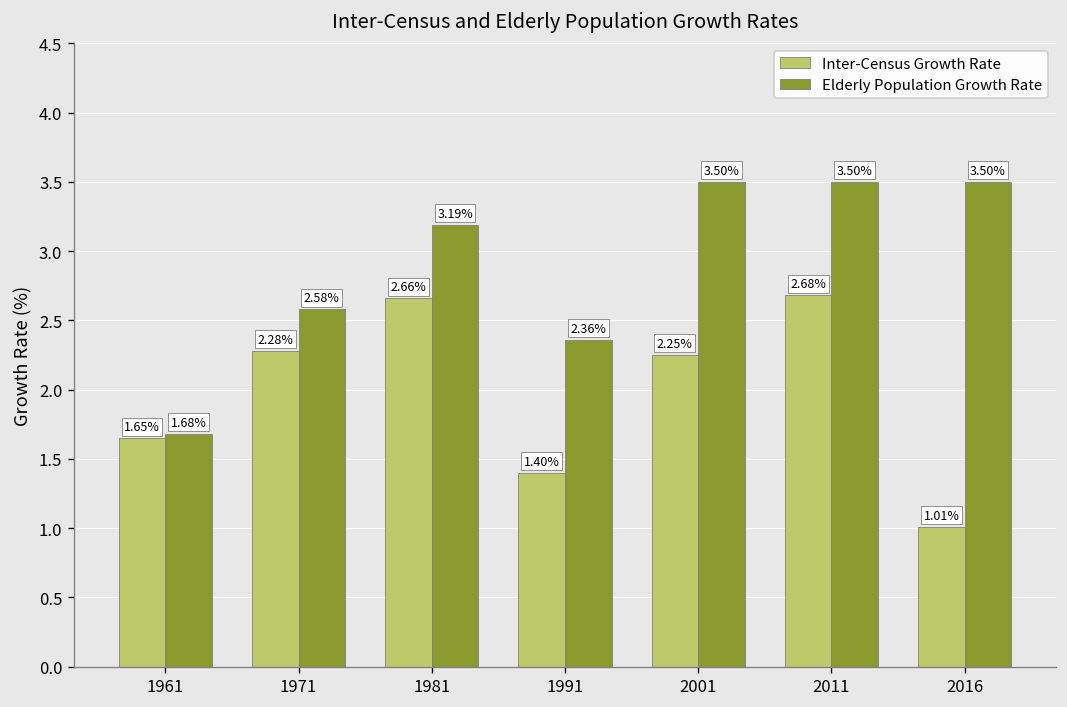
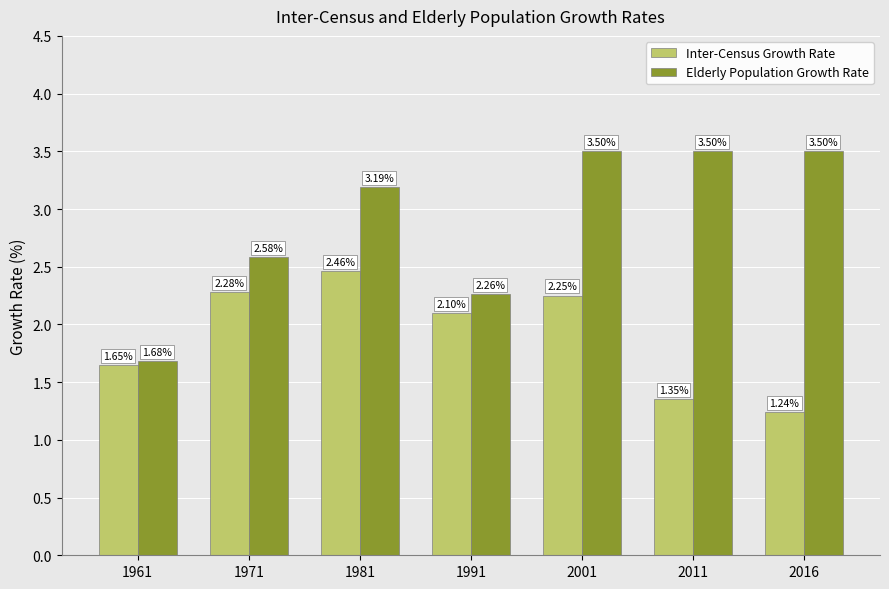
  {
    "Inter-Census Growth Rate": {
-     "1981": "2.66%",
-     "1991": "1.40%",
-     "2011": "2.68%",
-     "2016": "1.01%"
+     "1981": "2.46%",
+     "1991": "2.10%",
+     "2011": "1.35%",
+     "2016": "1.24%"
    },
    "Elderly Population Growth Rate": {
-     "1991": "2.36%"
+     "1991": "2.26%"
    }
  }
